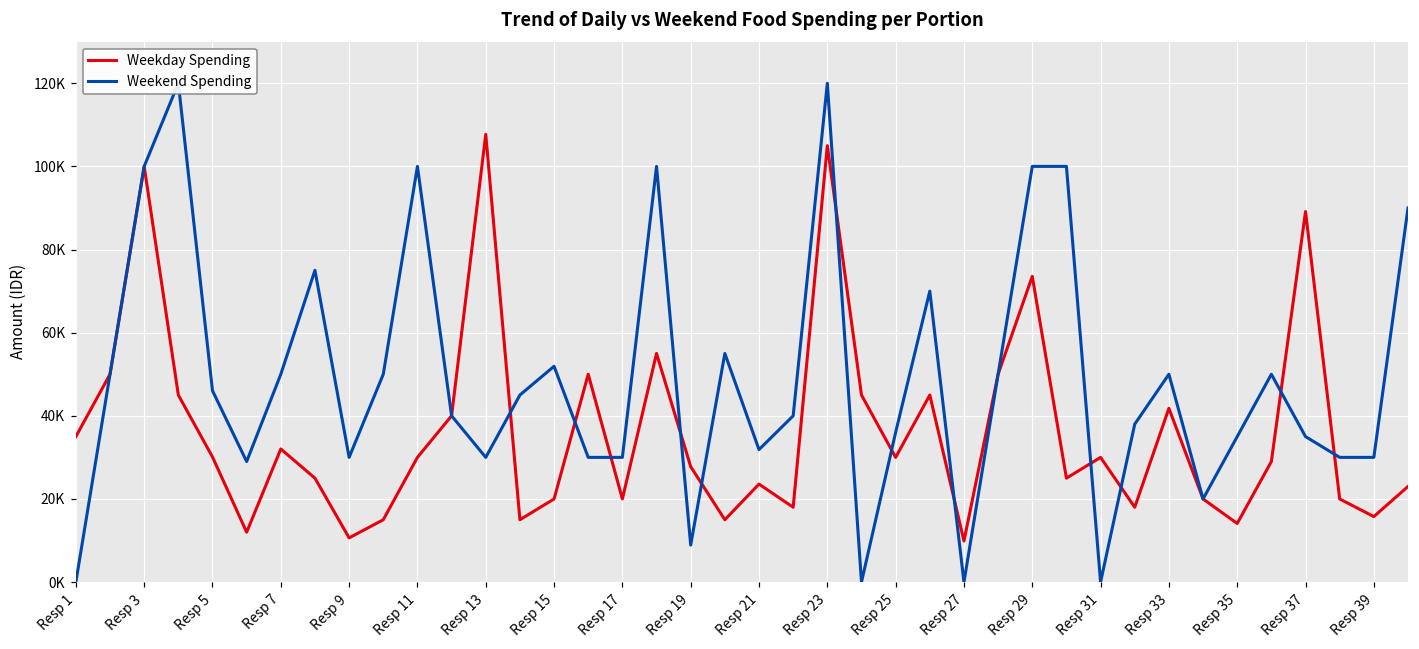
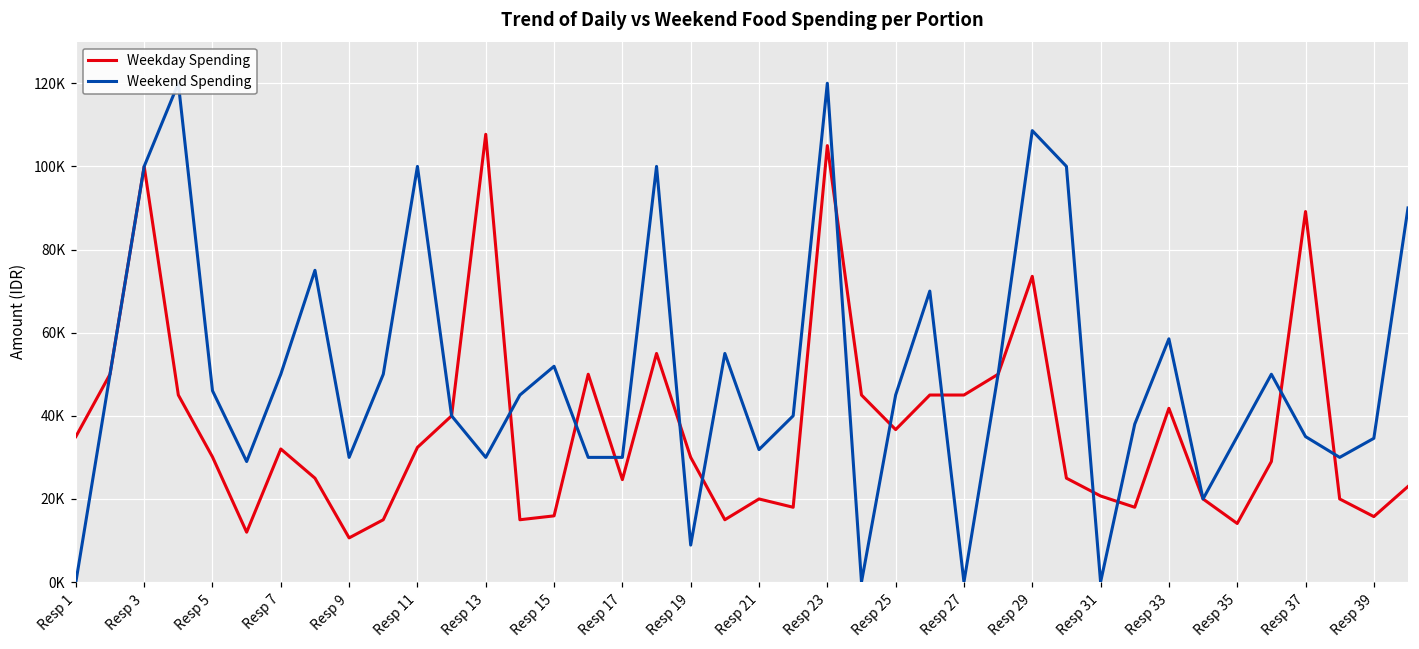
  {
    "Weekday Spending": {
      "Resp 1": 35000,
      "Resp 5": 30000,
      "Resp 7": 32000,
      "Resp 9": 11000,
-     "Resp 11": 30000,
+     "Resp 11": 32000,
      "Resp 13": 108000,
-     "Resp 15": 20000,
-     "Resp 17": 20000,
-     "Resp 19": 28000,
-     "Resp 21": 24000,
+     "Resp 15": 16000,
+     "Resp 17": 25000,
+     "Resp 19": 30000,
+     "Resp 21": 20000,
      "Resp 23": 105000,
-     "Resp 25": 30000,
-     "Resp 27": 10000,
+     "Resp 25": 37000,
+     "Resp 27": 45000,
      "Resp 29": 74000,
-     "Resp 31": 30000,
+     "Resp 31": 21000,
      "Resp 33": 42000,
      "Resp 35": 14000,
      "Resp 37": 89000,
      "Resp 39": 16000
    },
    "Weekend Spending": {
      "Resp 1": 0,
      "Resp 5": 46000,
      "Resp 7": 50000,
      "Resp 9": 30000,
      "Resp 11": 100000,
      "Resp 13": 30000,
      "Resp 15": 52000,
      "Resp 17": 30000,
      "Resp 19": 9000,
      "Resp 21": 32000,
      "Resp 23": 120000,
-     "Resp 25": 36000,
+     "Resp 25": 45000,
      "Resp 27": 0,
-     "Resp 29": 100000,
+     "Resp 29": 109000,
      "Resp 31": 0,
-     "Resp 33": 50000,
+     "Resp 33": 59000,
      "Resp 35": 35000,
      "Resp 37": 35000,
-     "Resp 39": 30000
+     "Resp 39": 35000
    }
  }
